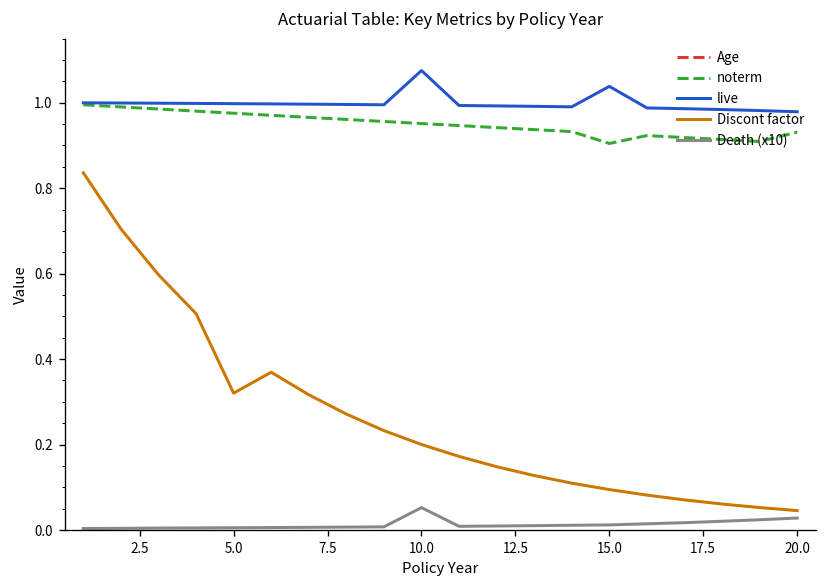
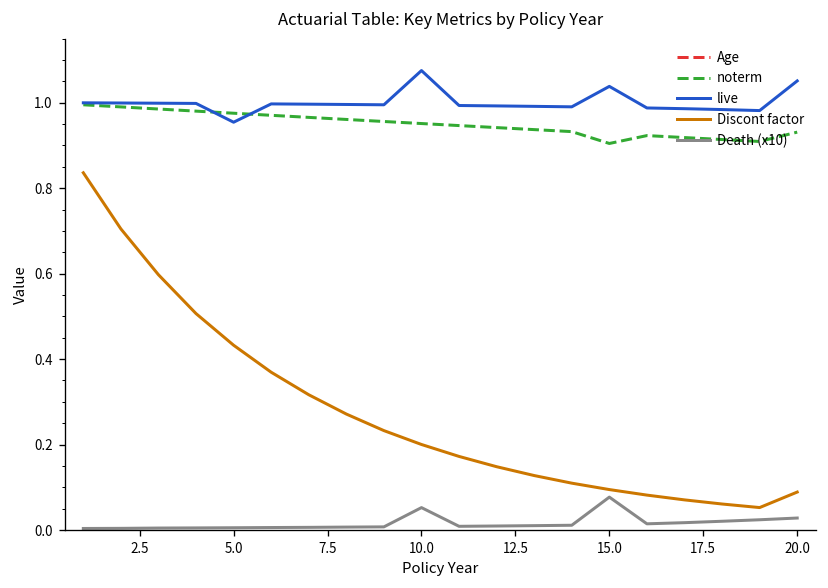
  {
    "noterm": {
      "5.0": 0.98,
      "10.0": 0.95,
      "15.0": 0.90,
      "20.0": 0.93
    },
    "live": {
-     "5.0": 1.00,
+     "5.0": 0.95,
      "10.0": 1.08,
      "15.0": 1.04,
-     "20.0": 0.98
+     "20.0": 1.05
    },
    "Discont factor": {
-     "5.0": 0.32,
+     "5.0": 0.43,
      "10.0": 0.20,
      "15.0": 0.09,
-     "20.0": 0.05
+     "20.0": 0.09
    },
    "Death (x10)": {
      "5.0": 0.01,
      "10.0": 0.05,
-     "15.0": 0.01,
+     "15.0": 0.08,
      "20.0": 0.03
    }
  }
